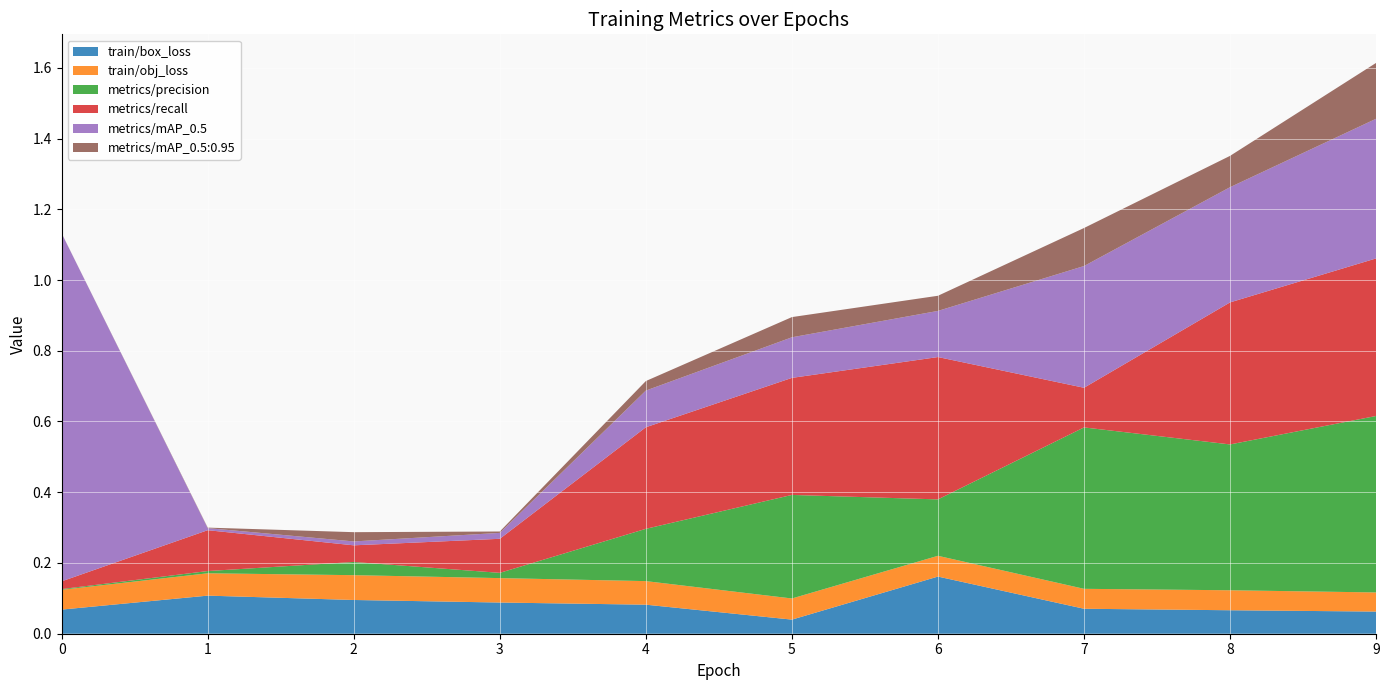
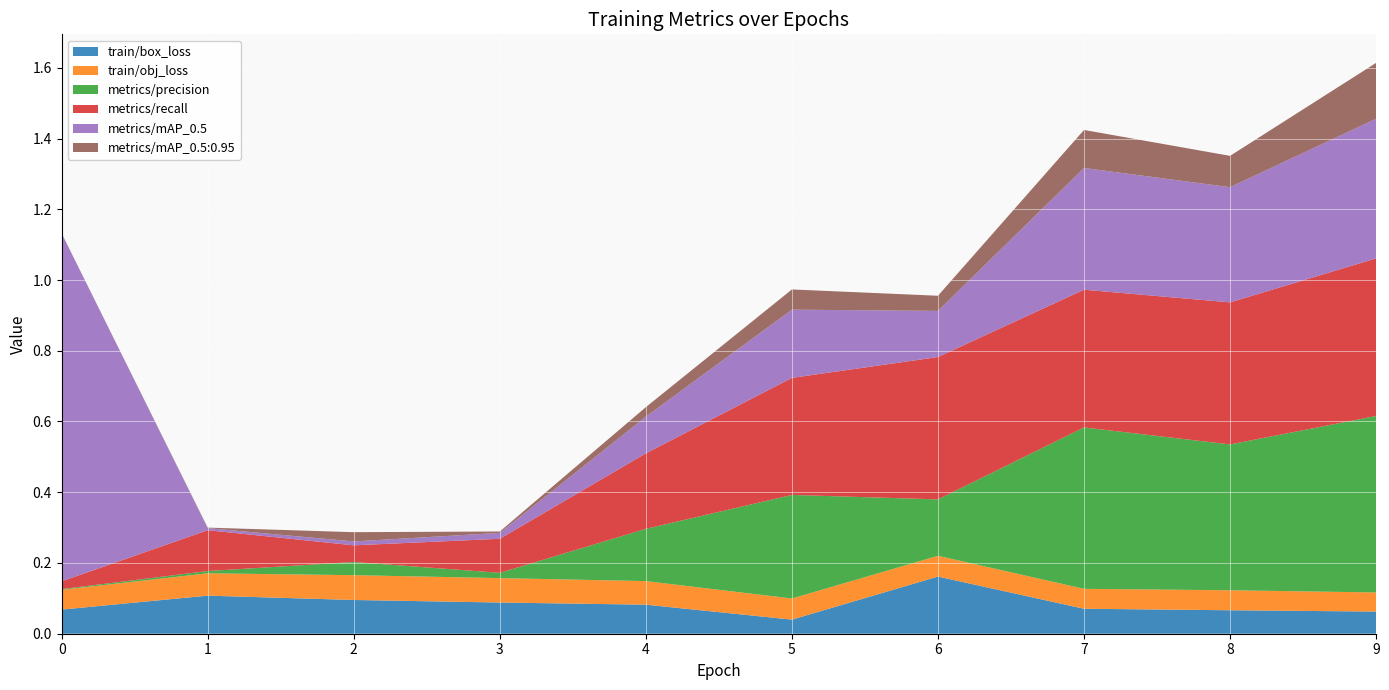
  {
    "train/box_loss": {
      "0": 0.07,
      "1": 0.11,
      "2": 0.10,
      "3": 0.09,
      "4": 0.08,
      "5": 0.04,
      "6": 0.16,
      "7": 0.07,
      "8": 0.07,
      "9": 0.06
    },
    "train/obj_loss": {
      "2": 0.07,
      "3": 0.07,
      "4": 0.07,
      "5": 0.06,
      "6": 0.06,
      "7": 0.06,
      "8": 0.06,
      "9": 0.05
    },
    "metrics/precision": {
      "2": 0.04,
      "3": 0.01,
      "4": 0.15,
      "5": 0.29,
      "6": 0.16,
      "7": 0.46,
      "8": 0.41,
      "9": 0.50
    },
    "metrics/recall": {
      "0": 0.02,
      "2": 0.05,
      "3": 0.10,
-     "4": 0.29,
+     "4": 0.21,
      "5": 0.33,
      "6": 0.40,
-     "7": 0.11,
+     "7": 0.39,
      "8": 0.40,
      "9": 0.45
    },
    "metrics/mAP_0.5": {
      "2": 0.01,
      "4": 0.10,
-     "5": 0.11,
+     "5": 0.19,
      "6": 0.13,
      "7": 0.34,
      "8": 0.33,
      "9": 0.39
    },
    "metrics/mAP_0.5:0.95": {
      "2": 0.03,
      "4": 0.03,
      "5": 0.06,
      "6": 0.04,
      "7": 0.11,
      "8": 0.09,
      "9": 0.16
    }
  }
